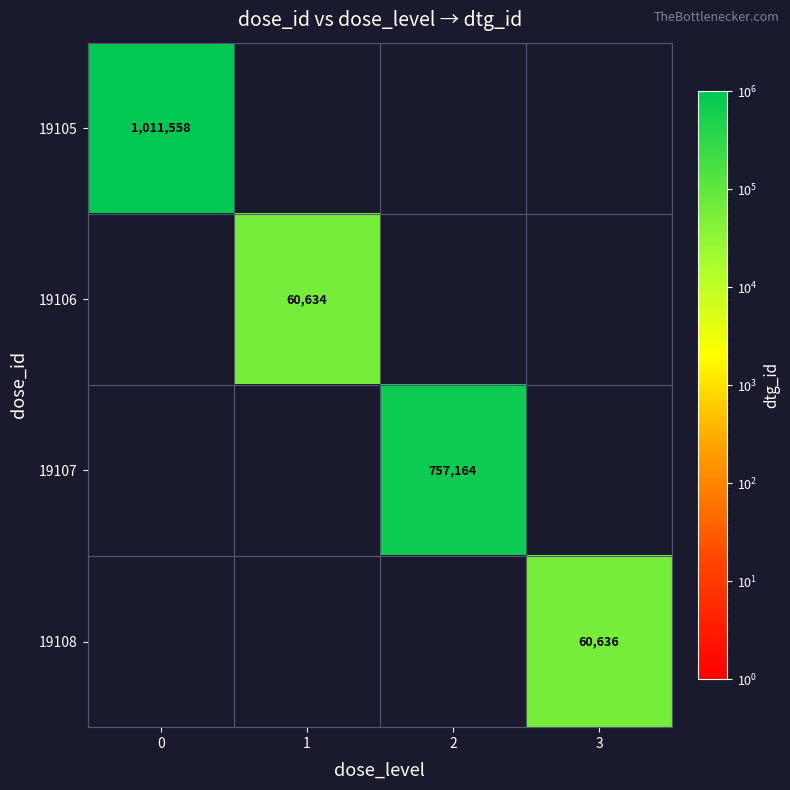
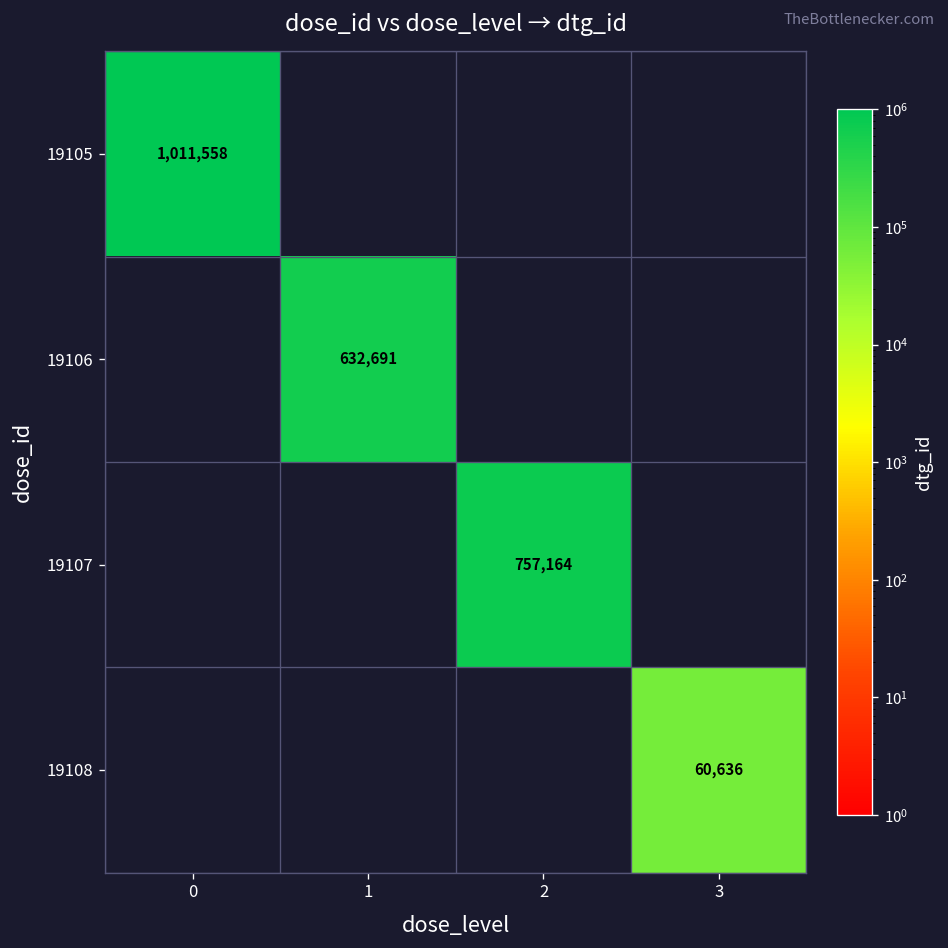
  {
    "19105": {
      "0": "1,011,558"
    },
    "19106": {
-     "1": "60,634"
+     "1": "632,691"
    },
    "19107": {
      "2": "757,164"
    },
    "19108": {
      "3": "60,636"
    }
  }
